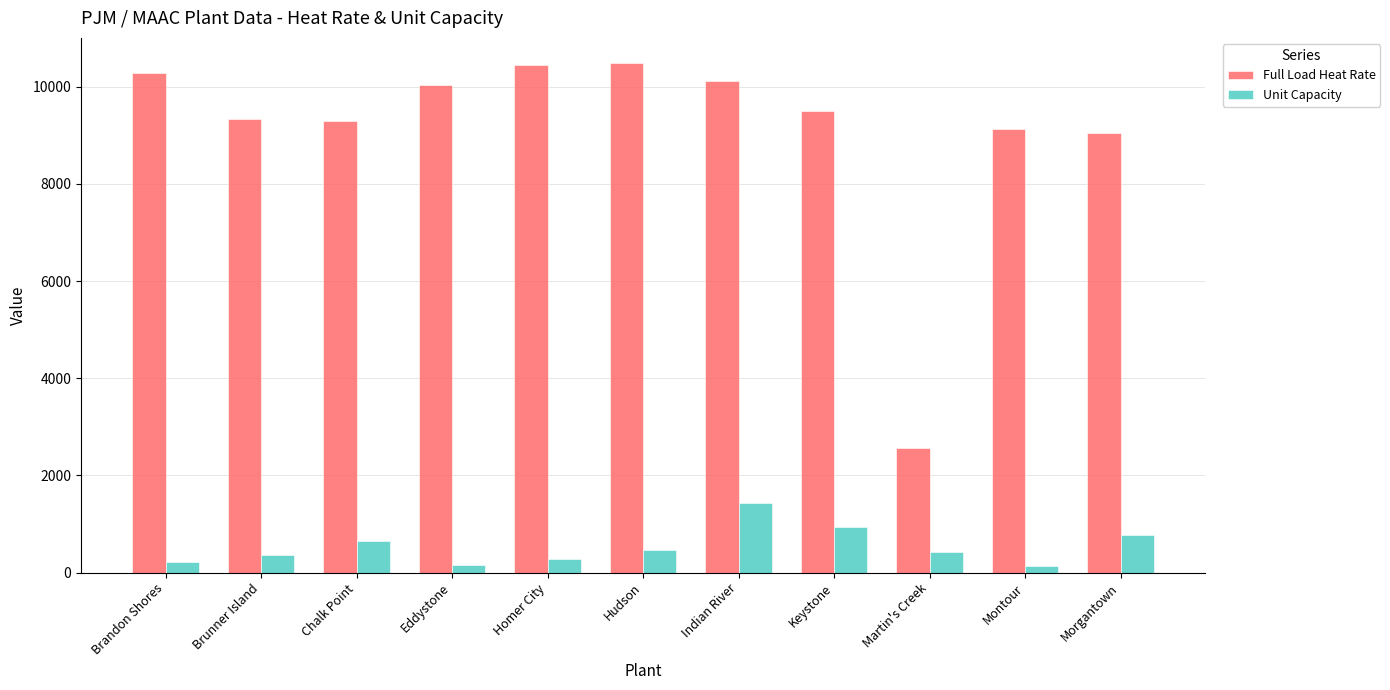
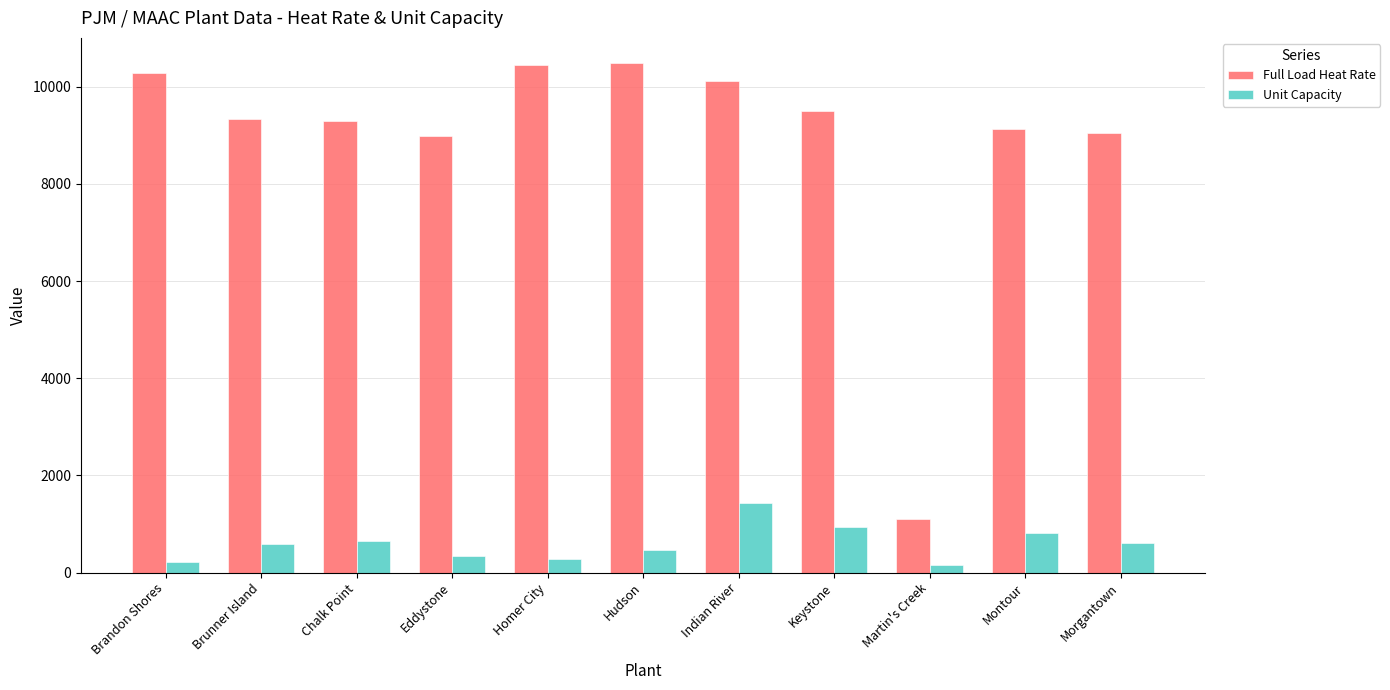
  {
    "Full Load Heat Rate": {
      "Brandon Shores": 10300,
      "Brunner Island": 9300,
      "Chalk Point": 9300,
-     "Eddystone": 10000,
+     "Eddystone": 9000,
      "Homer City": 10400,
      "Hudson": 10500,
      "Indian River": 10100,
      "Keystone": 9500,
-     "Martin's Creek": 2600,
+     "Martin's Creek": 1100,
      "Montour": 9100,
      "Morgantown": 9000
    },
    "Unit Capacity": {
      "Brandon Shores": 200,
-     "Brunner Island": 400,
+     "Brunner Island": 600,
      "Chalk Point": 700,
-     "Eddystone": 200,
+     "Eddystone": 300,
      "Homer City": 300,
      "Hudson": 500,
      "Indian River": 1400,
      "Keystone": 900,
-     "Martin's Creek": 400,
-     "Montour": 100,
-     "Morgantown": 800
+     "Martin's Creek": 200,
+     "Montour": 800,
+     "Morgantown": 600
    }
  }
